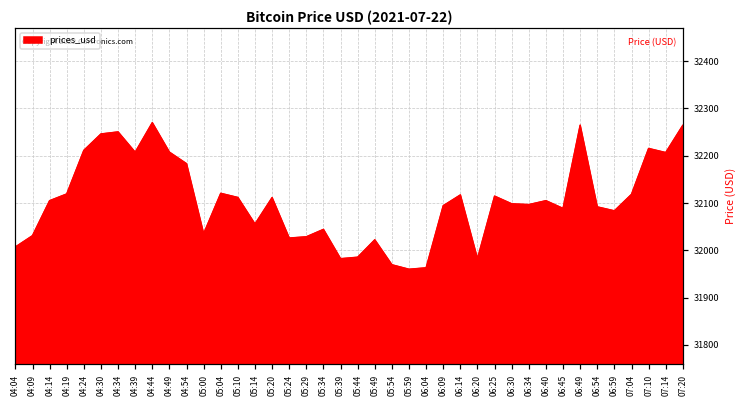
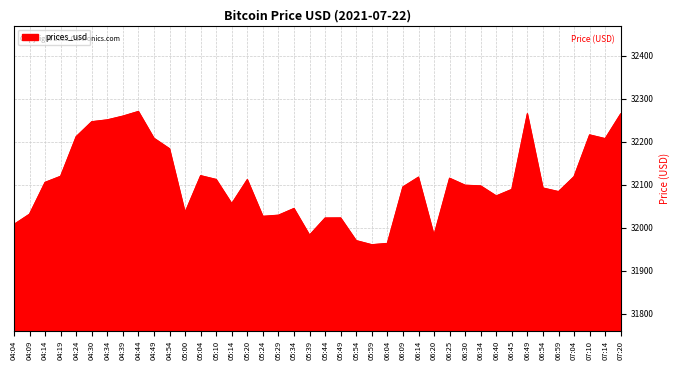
  {
    "04:04": 32010,
    "04:09": 32030,
    "04:14": 32100,
    "04:19": 32120,
    "04:24": 32210,
    "04:30": 32250,
    "04:34": 32250,
-   "04:39": 32210,
+   "04:39": 32260,
    "04:44": 32270,
    "04:49": 32210,
    "04:54": 32180,
    "05:00": 32040,
    "05:04": 32120,
    "05:10": 32110,
    "05:14": 32060,
    "05:20": 32110,
    "05:24": 32030,
    "05:29": 32030,
    "05:34": 32040,
    "05:39": 31980,
-   "05:44": 31990,
+   "05:44": 32020,
    "05:49": 32020,
    "05:54": 31970,
    "05:59": 31960,
    "06:04": 31960,
    "06:09": 32090,
    "06:14": 32120,
    "06:20": 31980,
    "06:25": 32110,
    "06:30": 32100,
    "06:34": 32100,
-   "06:40": 32100,
+   "06:40": 32070,
    "06:45": 32090,
    "06:49": 32260,
    "06:54": 32090,
    "06:59": 32080,
    "07:04": 32120,
    "07:10": 32220,
    "07:14": 32210,
    "07:20": 32260
  }
